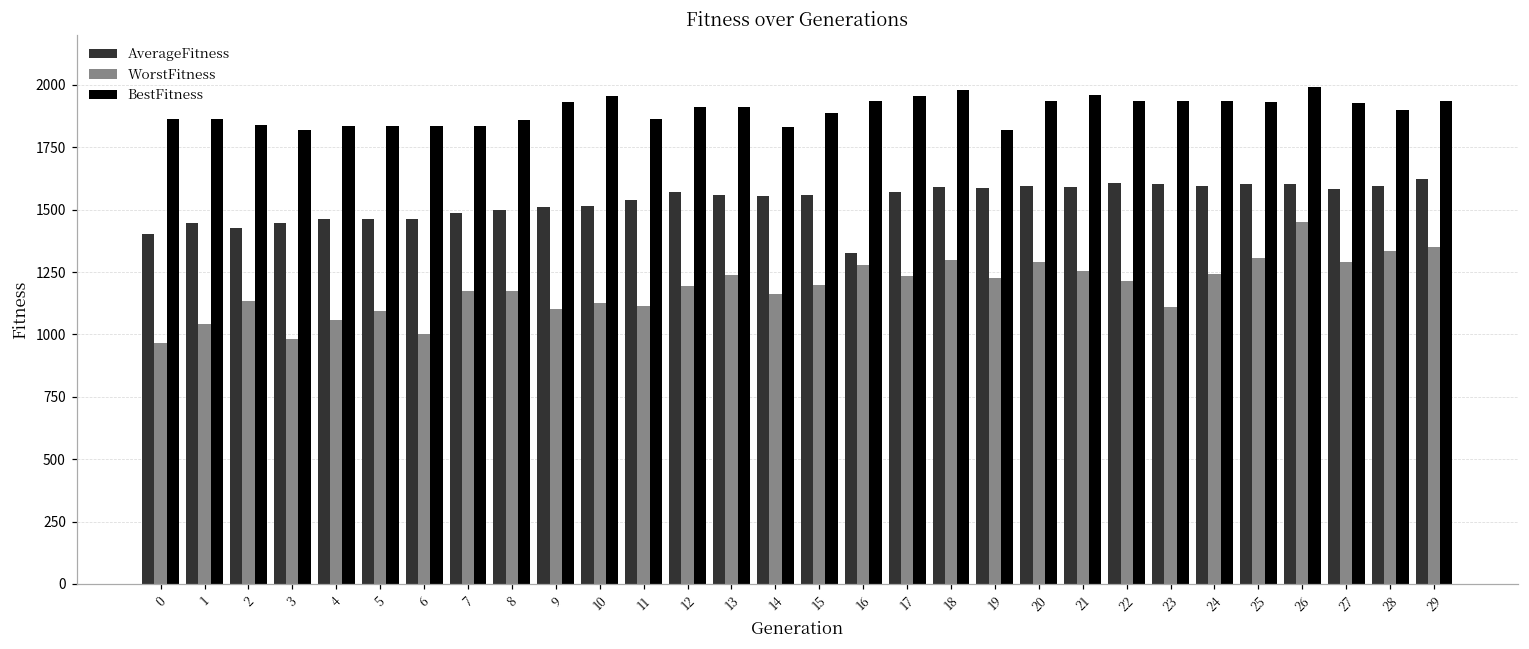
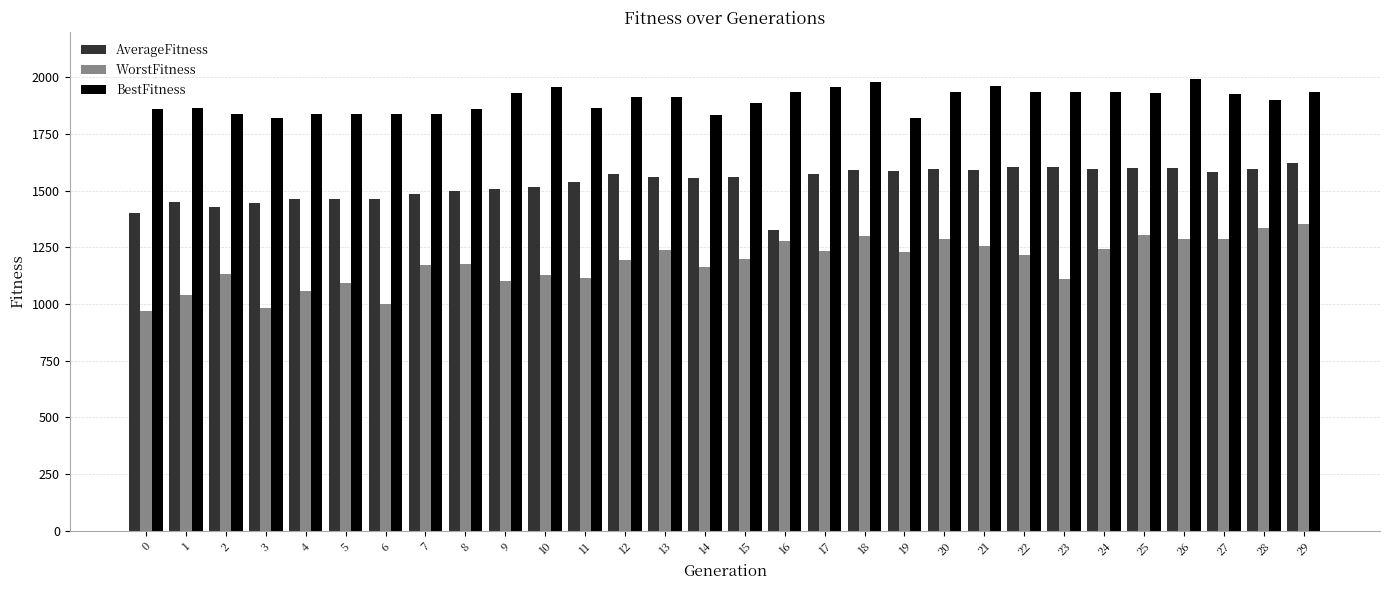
  {
    "AverageFitness": {
      "0": 1400,
      "1": 1450,
      "2": 1430,
      "3": 1440,
      "4": 1460,
      "5": 1460,
      "6": 1460,
      "7": 1490,
      "8": 1500,
      "9": 1510,
      "10": 1520,
      "11": 1540,
      "12": 1570,
      "13": 1560,
      "14": 1560,
      "15": 1560,
      "16": 1330,
      "17": 1570,
      "18": 1590,
      "19": 1590,
      "20": 1590,
      "21": 1590,
      "22": 1610,
      "23": 1600,
      "24": 1600,
      "25": 1600,
      "26": 1600,
      "27": 1580,
      "28": 1600,
      "29": 1620
    },
    "WorstFitness": {
      "0": 970,
      "1": 1040,
      "2": 1130,
      "3": 980,
      "4": 1060,
      "5": 1090,
      "6": 1000,
      "7": 1170,
      "8": 1180,
      "9": 1100,
      "10": 1130,
      "11": 1120,
      "12": 1200,
      "13": 1240,
      "14": 1160,
      "15": 1200,
      "16": 1280,
      "17": 1230,
      "18": 1300,
      "19": 1230,
      "20": 1290,
      "21": 1250,
      "22": 1220,
      "23": 1110,
      "24": 1240,
      "25": 1310,
-     "26": 1450,
+     "26": 1290,
      "27": 1290,
      "28": 1330,
      "29": 1350
    },
    "BestFitness": {
      "0": 1860,
      "1": 1860,
      "2": 1840,
      "3": 1820,
      "4": 1840,
      "5": 1840,
      "6": 1840,
      "7": 1840,
      "8": 1860,
      "9": 1930,
      "10": 1960,
      "11": 1860,
      "12": 1910,
      "13": 1910,
      "14": 1830,
      "15": 1890,
      "16": 1930,
      "17": 1960,
      "18": 1980,
      "19": 1820,
      "20": 1930,
      "21": 1960,
      "22": 1930,
      "23": 1930,
      "24": 1930,
      "25": 1930,
      "26": 1990,
      "27": 1930,
      "28": 1900,
      "29": 1930
    }
  }
